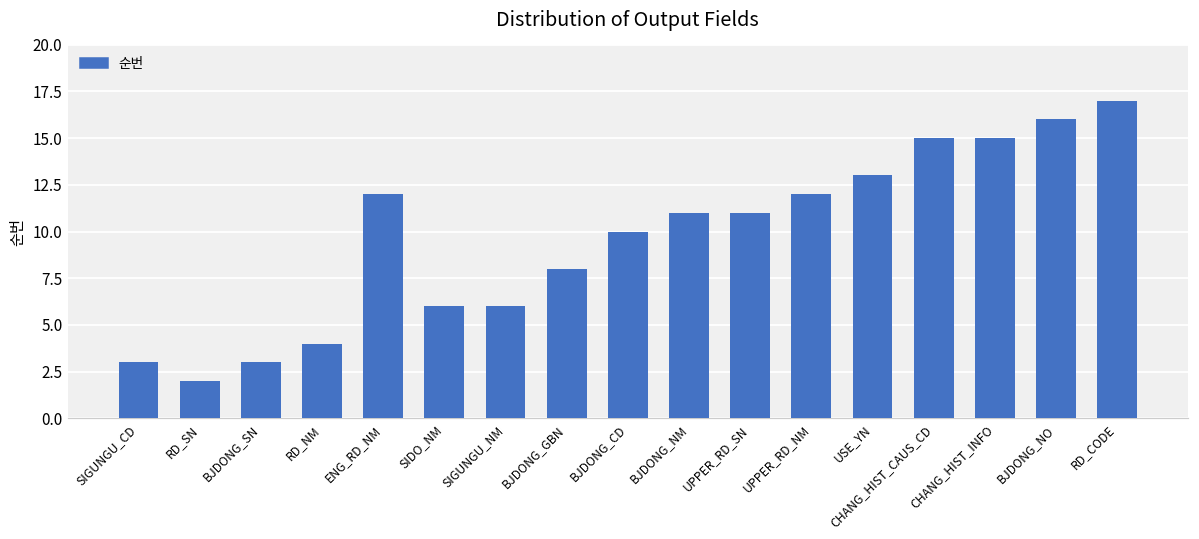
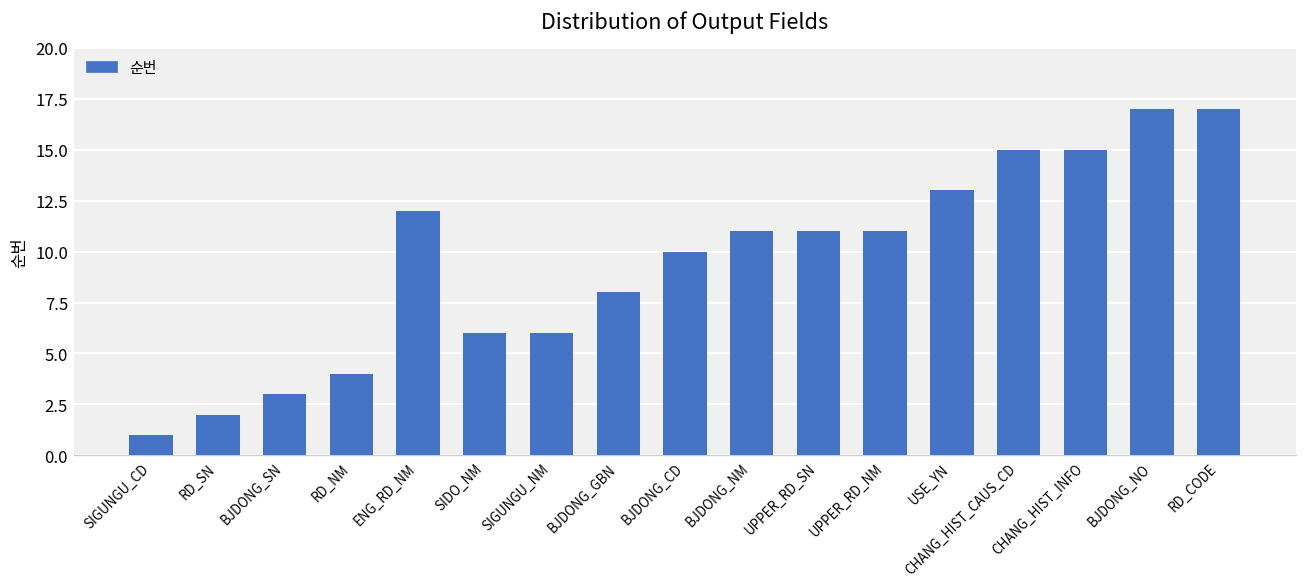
  {
-   "SIGUNGU_CD": 3,
+   "SIGUNGU_CD": 1,
    "RD_SN": 2,
    "BJDONG_SN": 3,
    "RD_NM": 4,
    "ENG_RD_NM": 12,
    "SIDO_NM": 6,
    "SIGUNGU_NM": 6,
    "BJDONG_GBN": 8,
    "BJDONG_CD": 10,
    "BJDONG_NM": 11,
    "UPPER_RD_SN": 11,
-   "UPPER_RD_NM": 12,
+   "UPPER_RD_NM": 11,
    "USE_YN": 13,
    "CHANG_HIST_CAUS_CD": 15,
    "CHANG_HIST_INFO": 15,
-   "BJDONG_NO": 16,
+   "BJDONG_NO": 17,
    "RD_CODE": 17
  }
